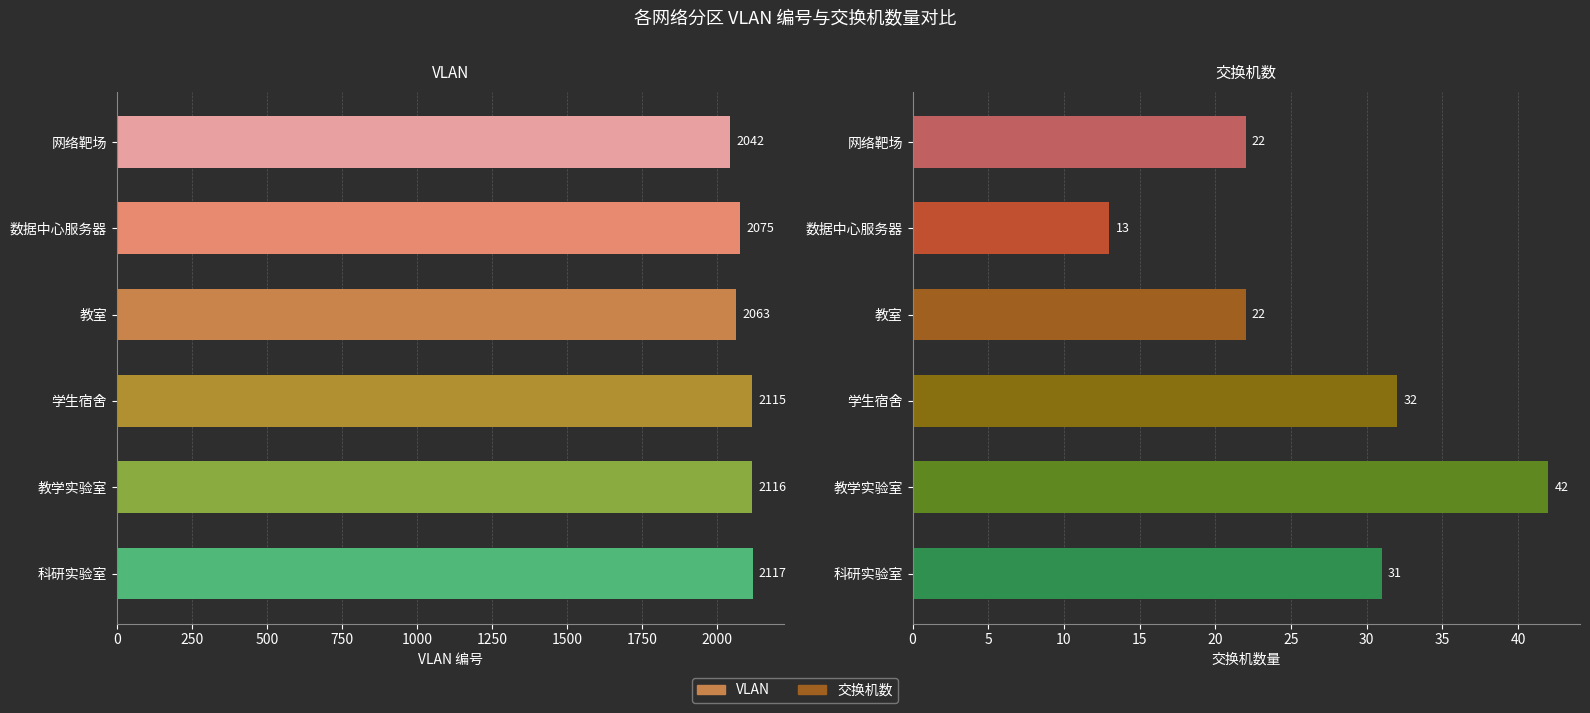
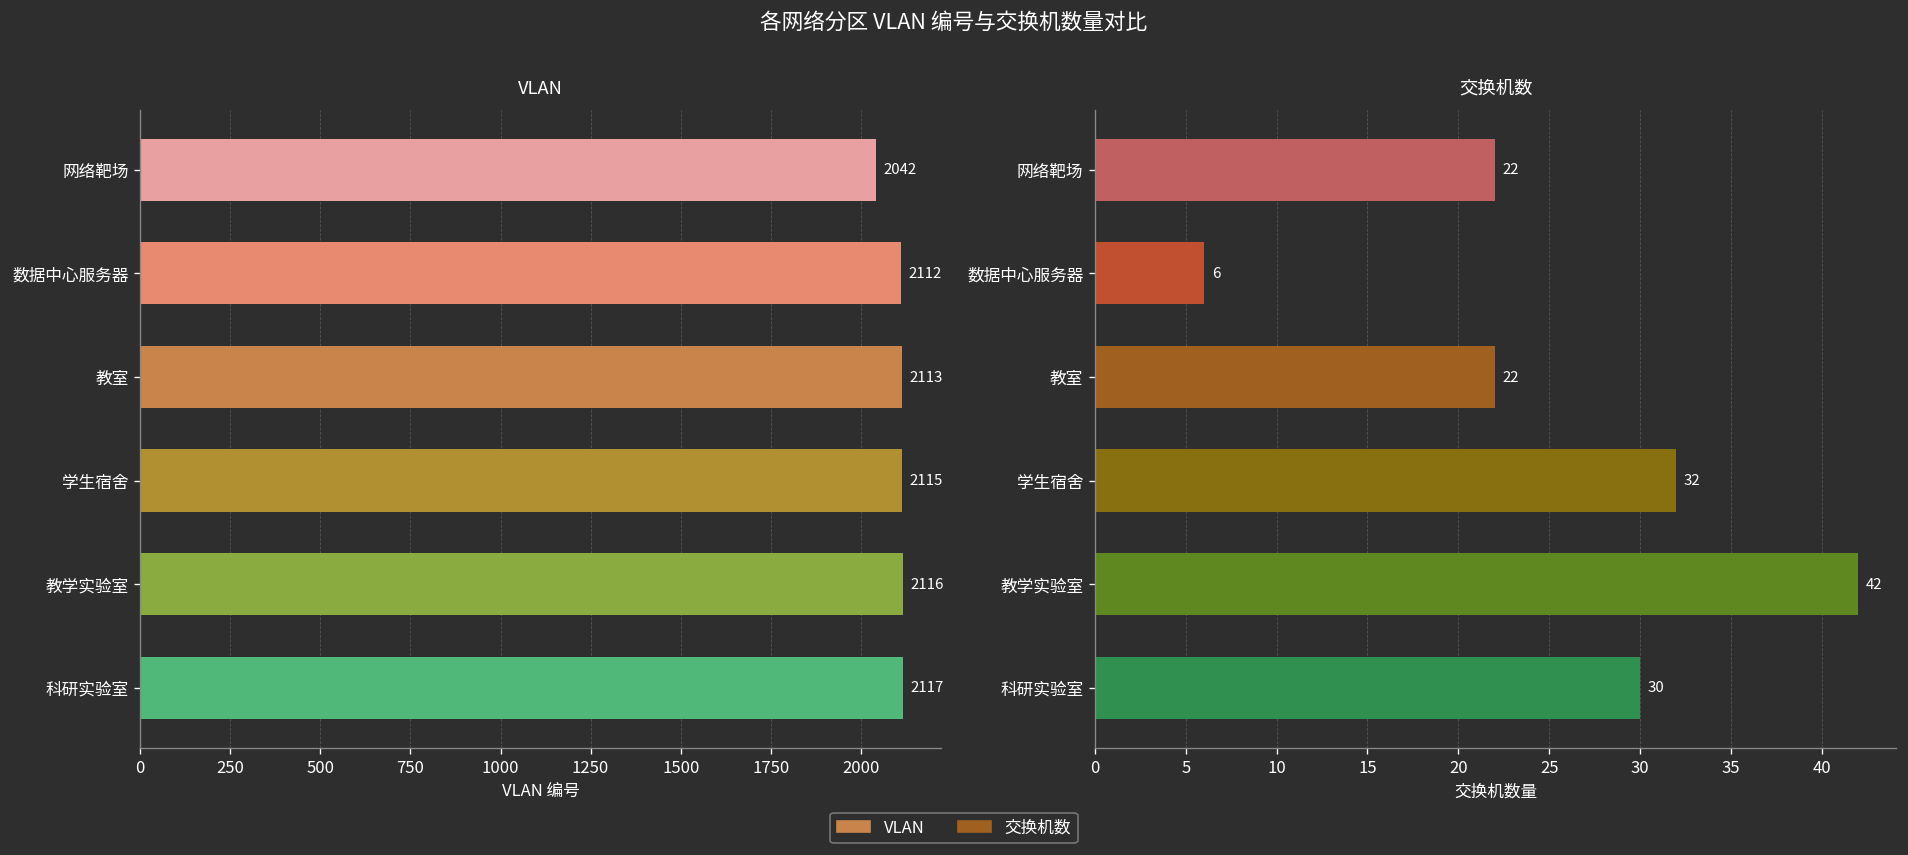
  {
    "VLAN": {
      "网络靶场": 2042,
-     "数据中心服务器": 2075,
-     "教室": 2063,
+     "数据中心服务器": 2112,
+     "教室": 2113,
      "学生宿舍": 2115,
      "教学实验室": 2116,
      "科研实验室": 2117
    },
    "交换机数": {
      "网络靶场": 22,
-     "数据中心服务器": 13,
+     "数据中心服务器": 6,
      "教室": 22,
      "学生宿舍": 32,
      "教学实验室": 42,
-     "科研实验室": 31
+     "科研实验室": 30
    }
  }
